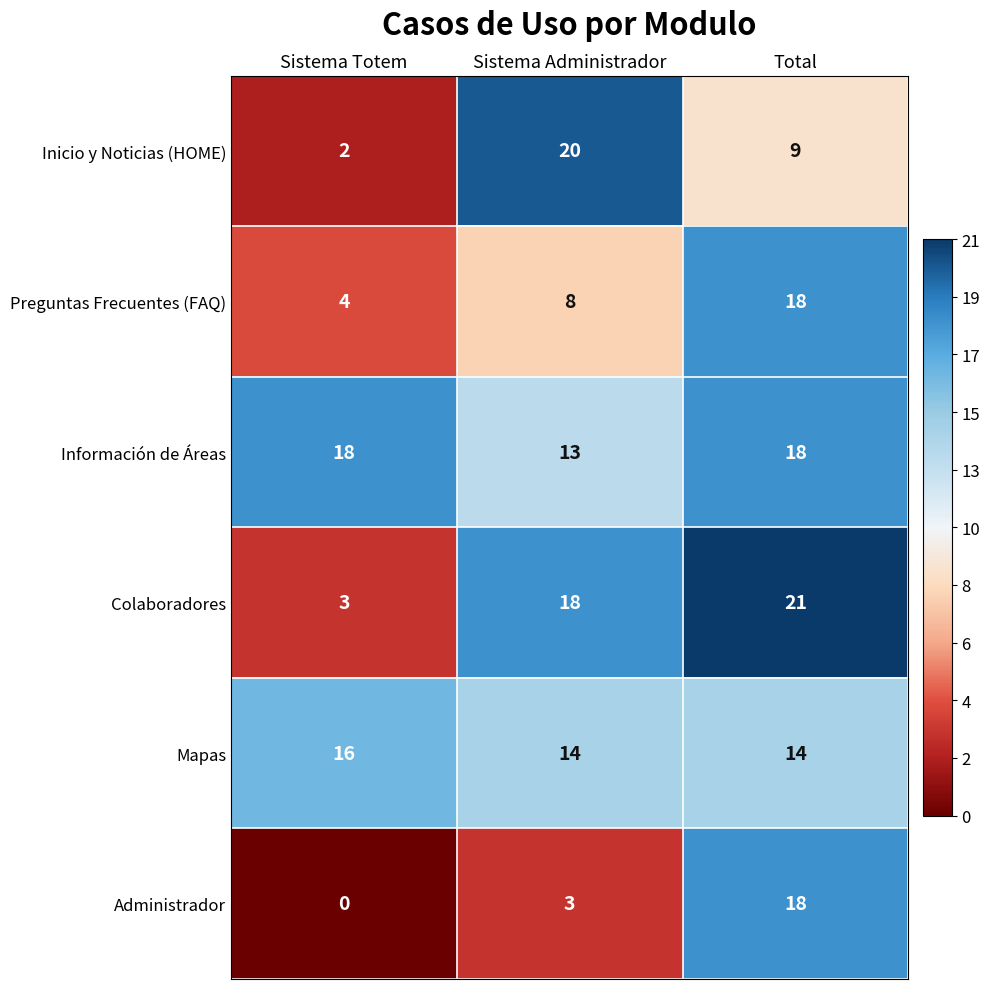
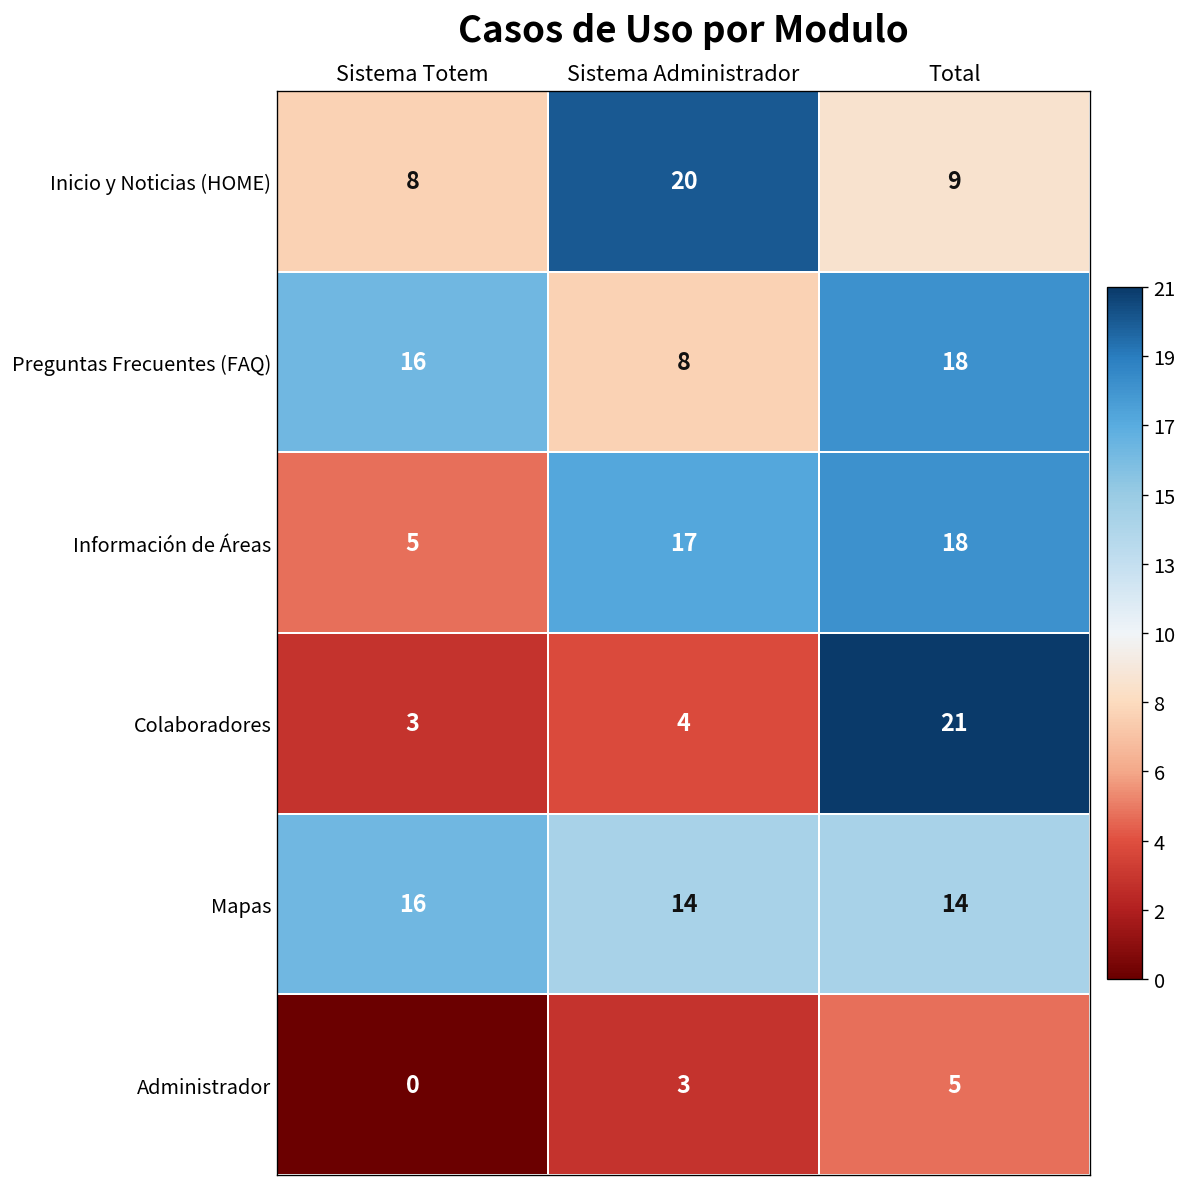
  {
    "Inicio y Noticias (HOME)": {
-     "Sistema Totem": 2,
+     "Sistema Totem": 8,
      "Sistema Administrador": 20,
      "Total": 9
    },
    "Preguntas Frecuentes (FAQ)": {
-     "Sistema Totem": 4,
+     "Sistema Totem": 16,
      "Sistema Administrador": 8,
      "Total": 18
    },
    "Información de Áreas": {
-     "Sistema Totem": 18,
-     "Sistema Administrador": 13,
+     "Sistema Totem": 5,
+     "Sistema Administrador": 17,
      "Total": 18
    },
    "Colaboradores": {
      "Sistema Totem": 3,
-     "Sistema Administrador": 18,
+     "Sistema Administrador": 4,
      "Total": 21
    },
    "Mapas": {
      "Sistema Totem": 16,
      "Sistema Administrador": 14,
      "Total": 14
    },
    "Administrador": {
      "Sistema Totem": 0,
      "Sistema Administrador": 3,
-     "Total": 18
+     "Total": 5
    }
  }
